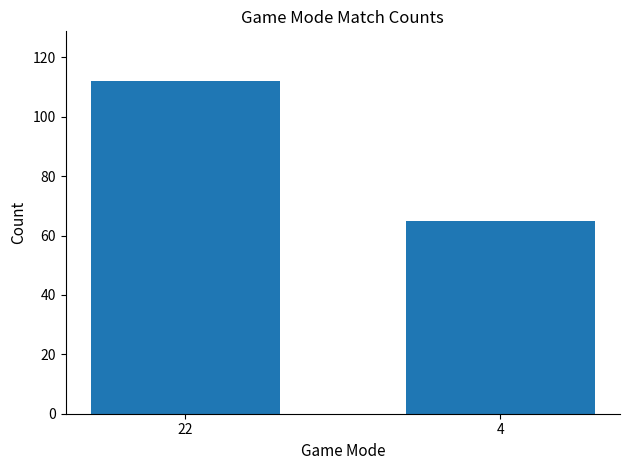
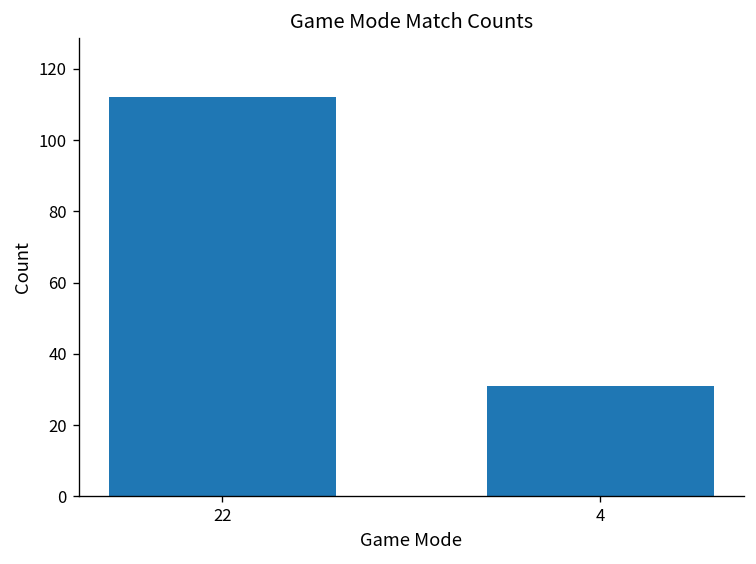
  {
    "22": 112,
-   "4": 65
+   "4": 31
  }
